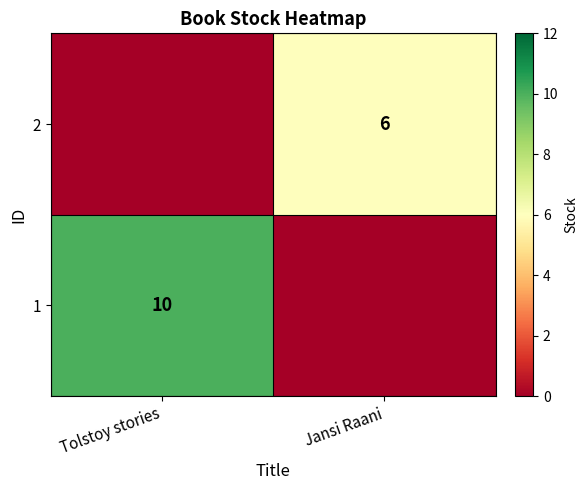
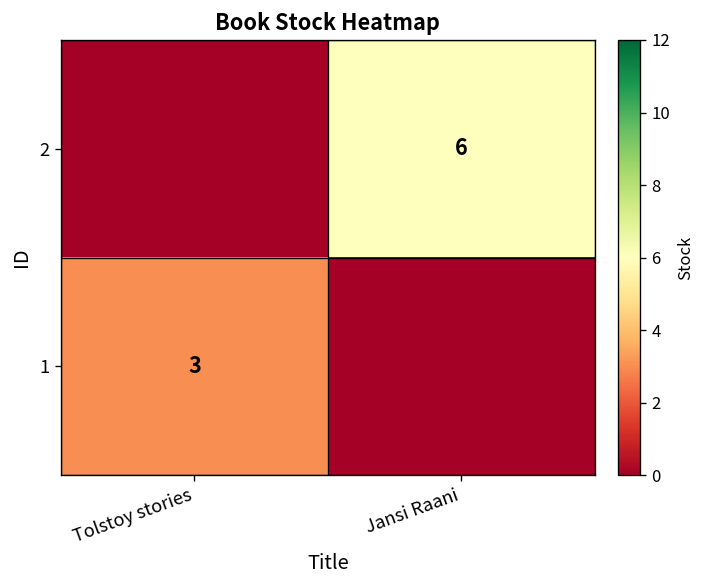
  {
    "2": {
      "Jansi Raani": 6
    },
    "1": {
-     "Tolstoy stories": 10
+     "Tolstoy stories": 3
    }
  }
